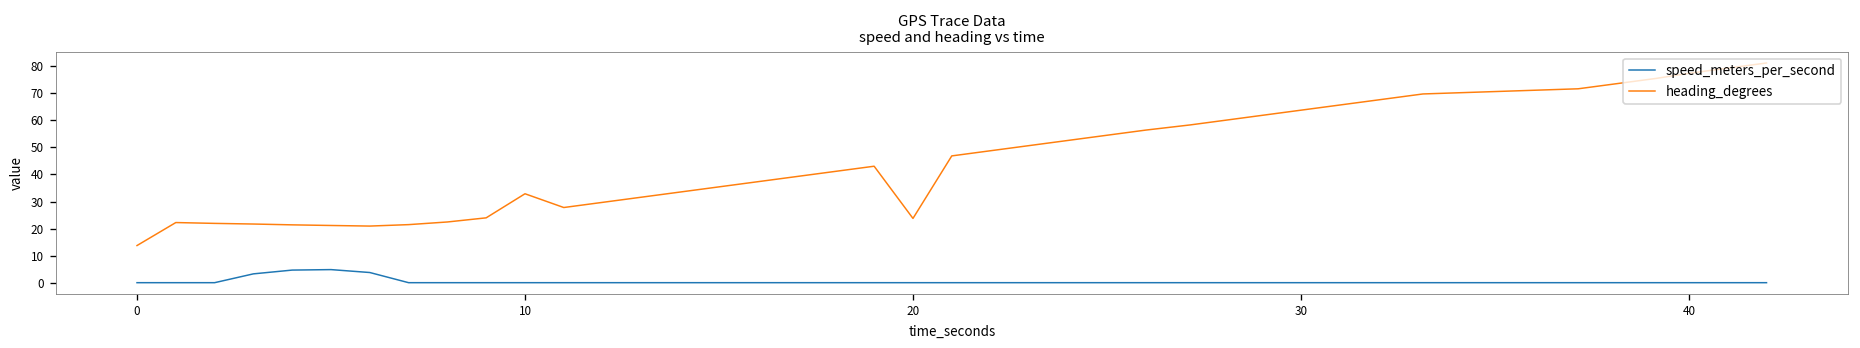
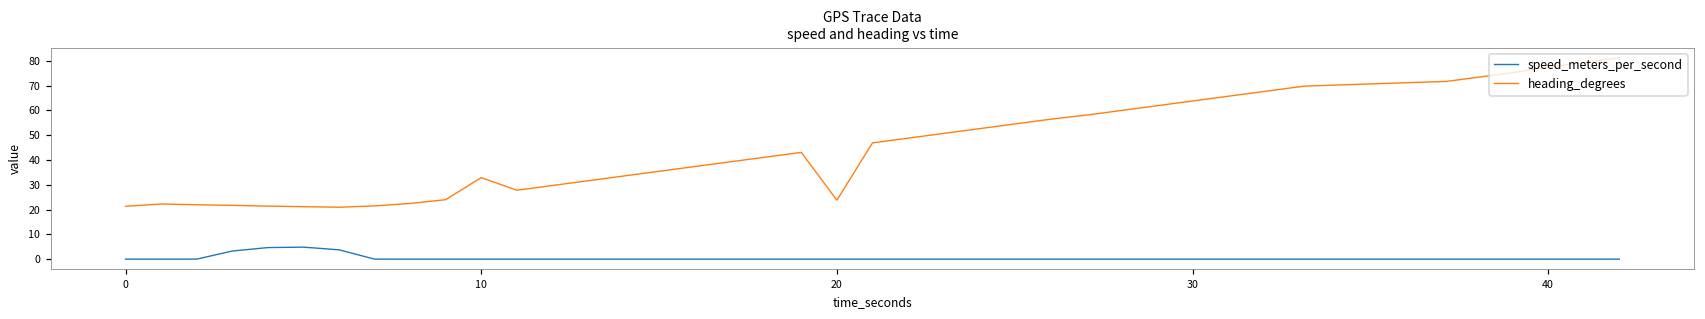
  {
    "speed_meters_per_second": {
      "0": 0,
      "10": 0,
      "20": 0,
      "40": 0
    },
    "heading_degrees": {
-     "0": 14,
+     "0": 21,
      "10": 33,
      "20": 24
    }
  }
